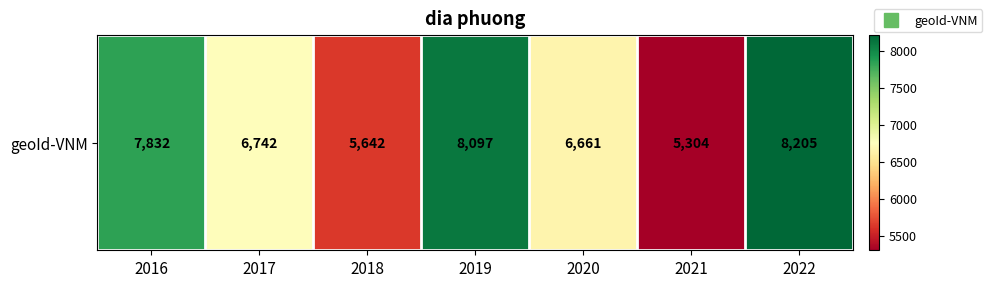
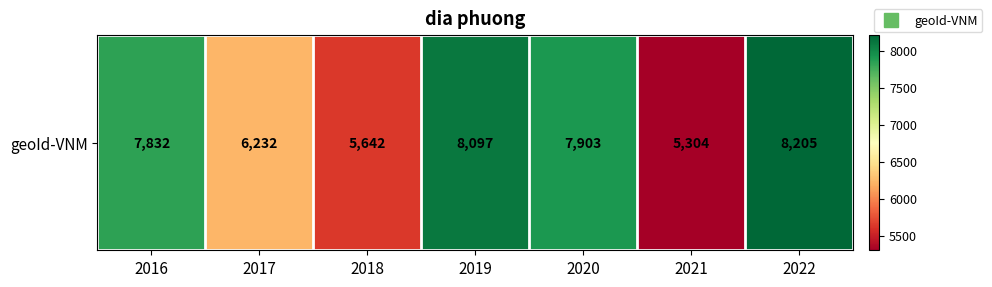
  {
    "geoId-VNM": {
      "2016": "7,832",
-     "2017": "6,742",
+     "2017": "6,232",
      "2018": "5,642",
      "2019": "8,097",
-     "2020": "6,661",
+     "2020": "7,903",
      "2021": "5,304",
      "2022": "8,205"
    }
  }
